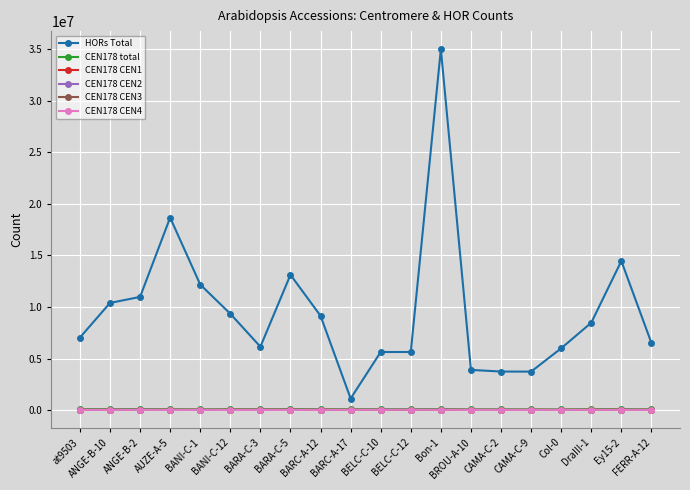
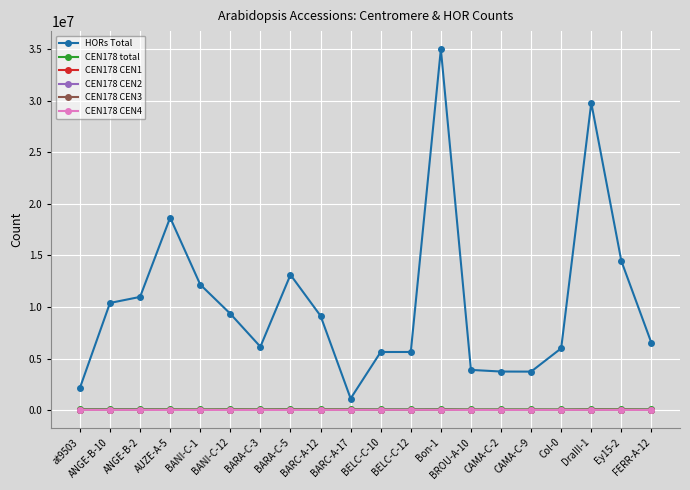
  {
    "HORs Total": {
-     "at9503": 7000000,
+     "at9503": 2100000,
      "ANGE-B-10": 10400000,
      "ANGE-B-2": 11000000,
      "AUZE-A-5": 18700000,
      "BANI-C-1": 12200000,
      "BANI-C-12": 9300000,
      "BARA-C-3": 6100000,
      "BARA-C-5": 13100000,
      "BARC-A-12": 9100000,
      "BARC-A-17": 1100000,
      "BELC-C-10": 5600000,
      "BELC-C-12": 5600000,
      "Bon-1": 35000000,
      "BROU-A-10": 3900000,
      "CAMA-C-2": 3700000,
      "CAMA-C-9": 3700000,
      "Col-0": 6000000,
-     "DraIII-1": 8500000,
+     "DraIII-1": 29800000,
      "Ey15-2": 14500000,
      "FERR-A-12": 6500000
    }
  }
